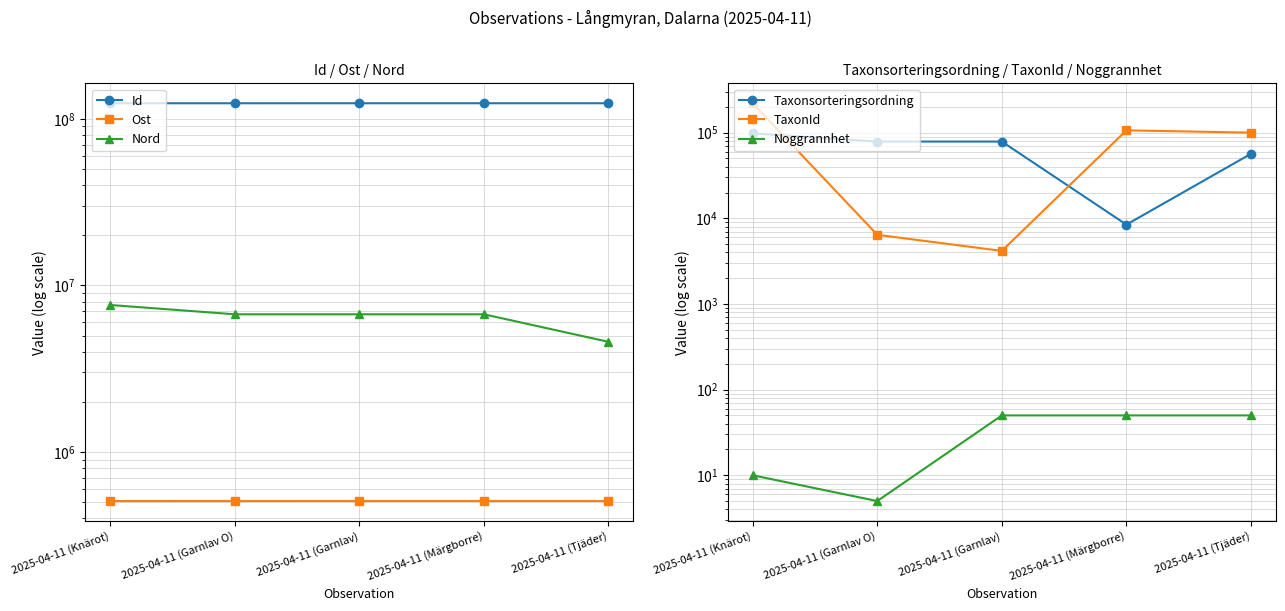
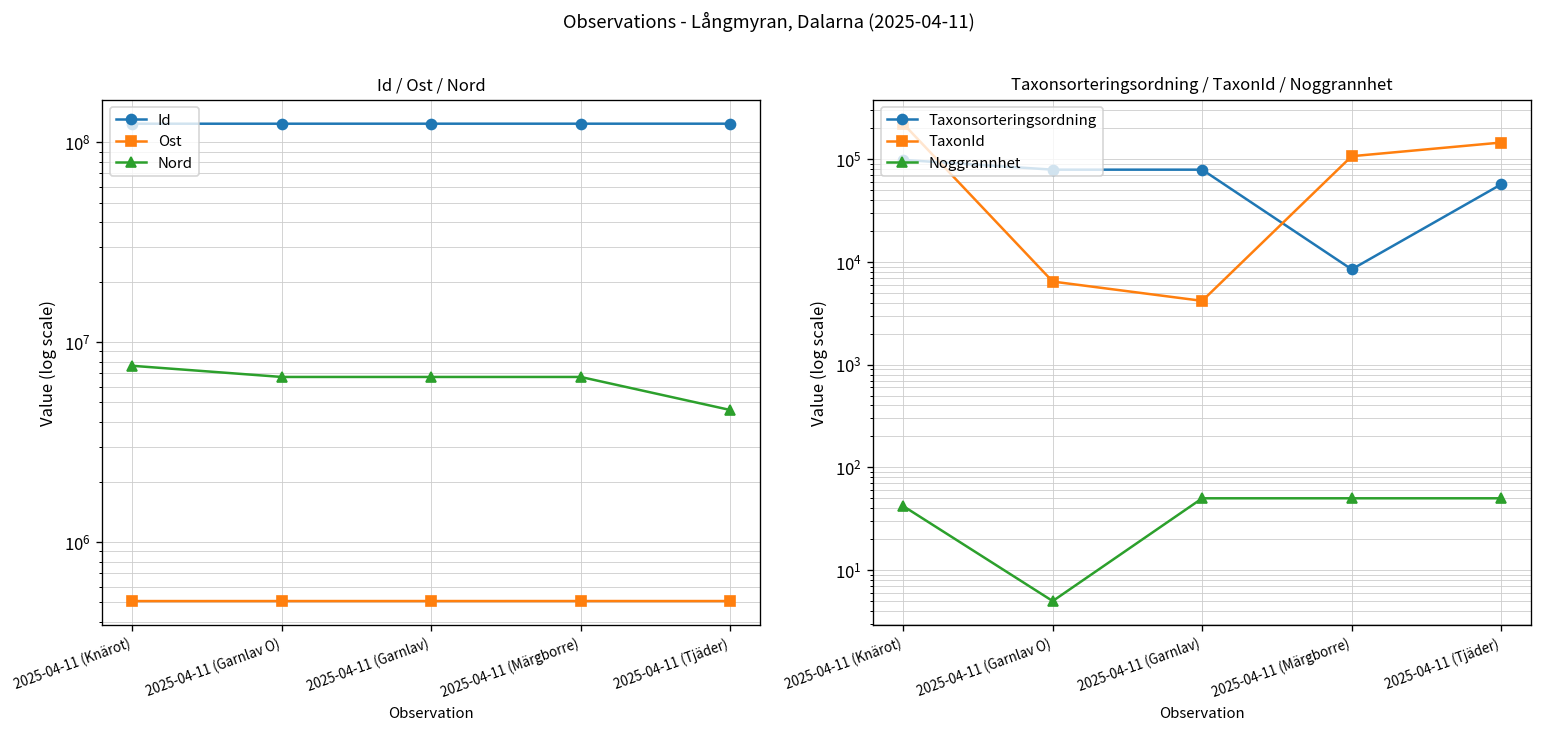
  {
    "Id / Ost / Nord": {
      "Id": {
        "2025-04-11 (Garnlav O)": 120000000,
        "2025-04-11 (Garnlav)": 120000000,
        "2025-04-11 (Märgborre)": 120000000,
        "2025-04-11 (Tjäder)": 120000000
      },
      "Ost": {
        "2025-04-11 (Knärot)": 510000,
        "2025-04-11 (Garnlav O)": 510000,
        "2025-04-11 (Garnlav)": 510000,
        "2025-04-11 (Märgborre)": 510000,
        "2025-04-11 (Tjäder)": 510000
      },
      "Nord": {
        "2025-04-11 (Knärot)": 8000000,
        "2025-04-11 (Garnlav O)": 6700000,
        "2025-04-11 (Garnlav)": 6700000,
        "2025-04-11 (Märgborre)": 6700000,
        "2025-04-11 (Tjäder)": 4600000
      }
    },
    "Taxonsorteringsordning / TaxonId / Noggrannhet": {
      "Taxonsorteringsordning": {
        "2025-04-11 (Garnlav)": 80000,
        "2025-04-11 (Märgborre)": 8000,
        "2025-04-11 (Tjäder)": 60000
      },
      "TaxonId": {
        "2025-04-11 (Garnlav O)": 6000,
        "2025-04-11 (Garnlav)": 4000,
        "2025-04-11 (Märgborre)": 110000,
-       "2025-04-11 (Tjäder)": 100000
+       "2025-04-11 (Tjäder)": 140000
      },
      "Noggrannhet": {
-       "2025-04-11 (Knärot)": 10,
+       "2025-04-11 (Knärot)": 40,
        "2025-04-11 (Garnlav O)": 5,
        "2025-04-11 (Garnlav)": 50,
        "2025-04-11 (Märgborre)": 50,
        "2025-04-11 (Tjäder)": 50
      }
    }
  }
